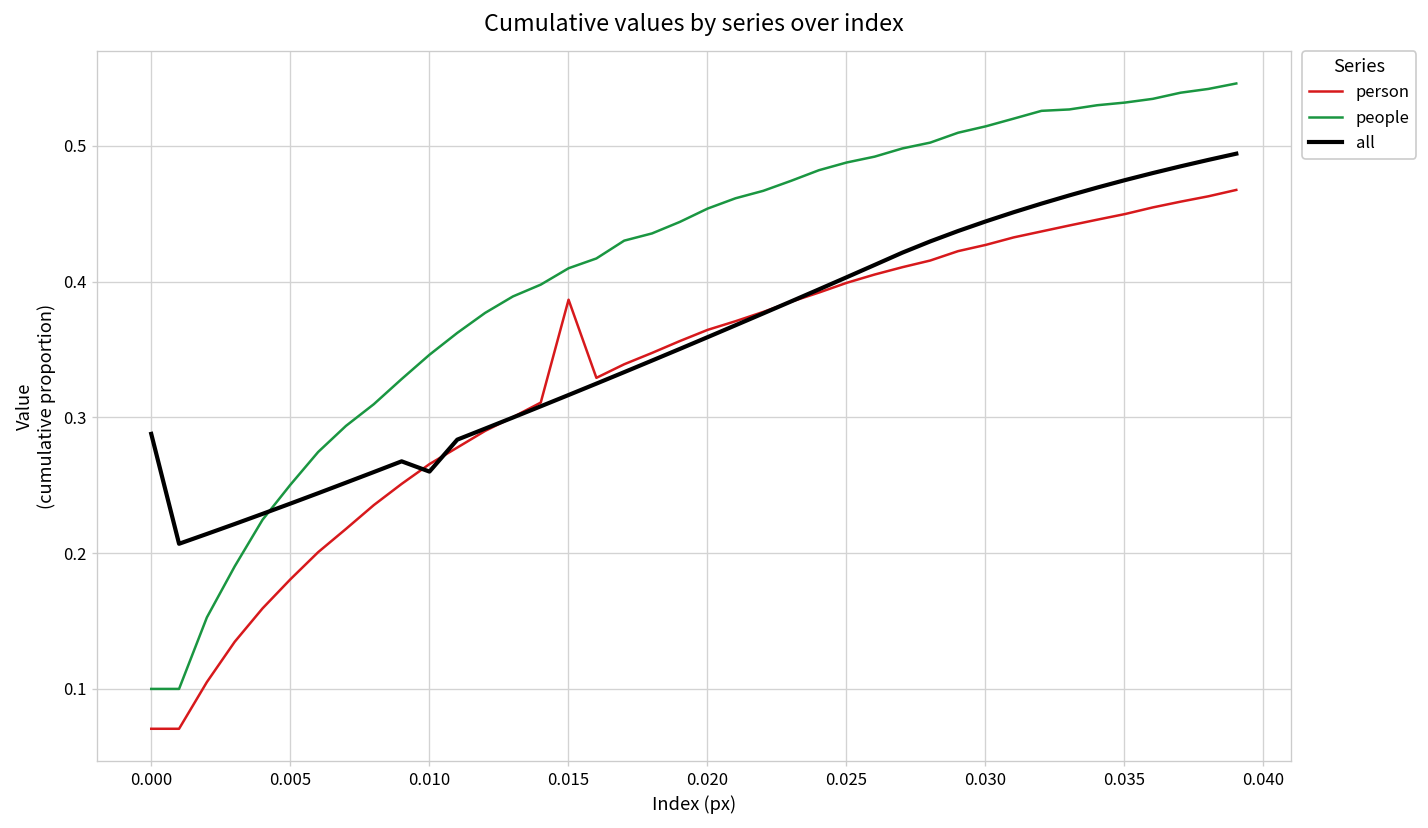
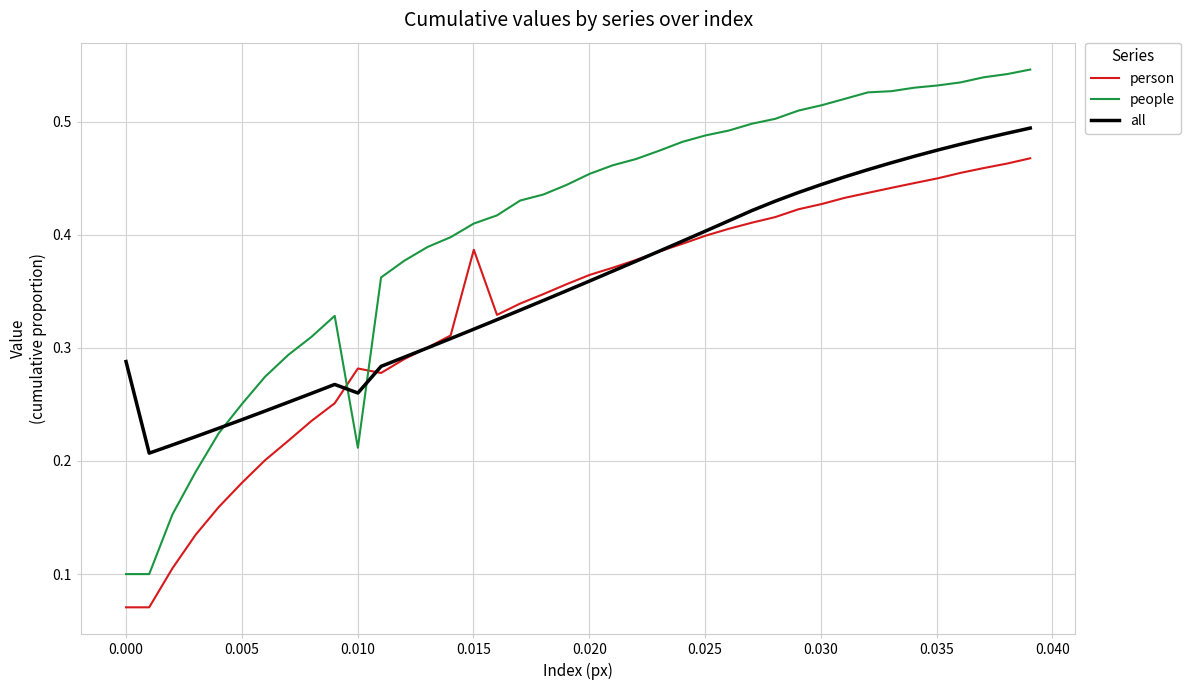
  {
    "person": {
      "0.000": 0.071,
      "0.005": 0.181,
-     "0.010": 0.266,
+     "0.010": 0.282,
      "0.015": 0.387
    },
    "people": {
      "0.000": 0.100,
      "0.005": 0.250,
-     "0.010": 0.346,
+     "0.010": 0.212,
      "0.015": 0.410
    },
    "all": {
      "0.000": 0.288,
      "0.005": 0.236,
      "0.010": 0.260,
      "0.015": 0.317
    }
  }
